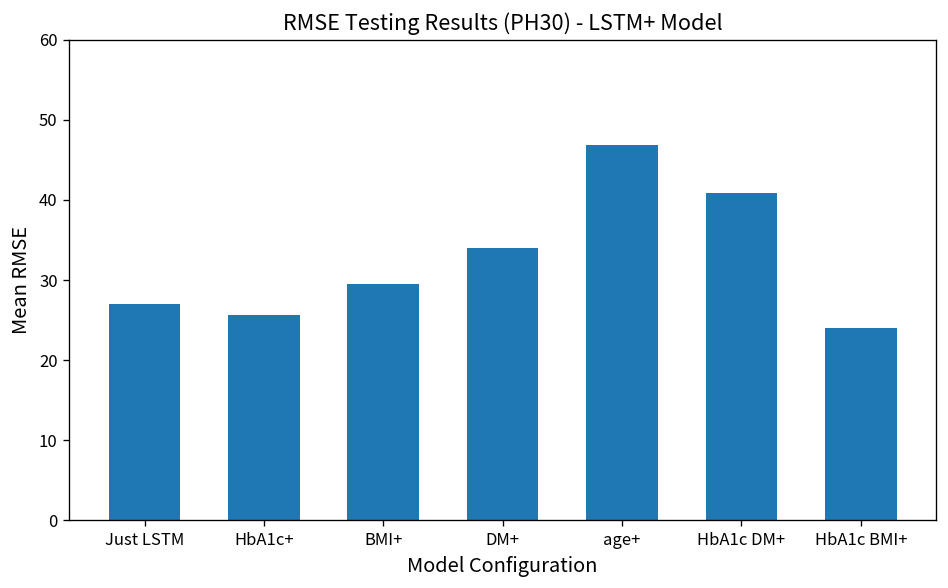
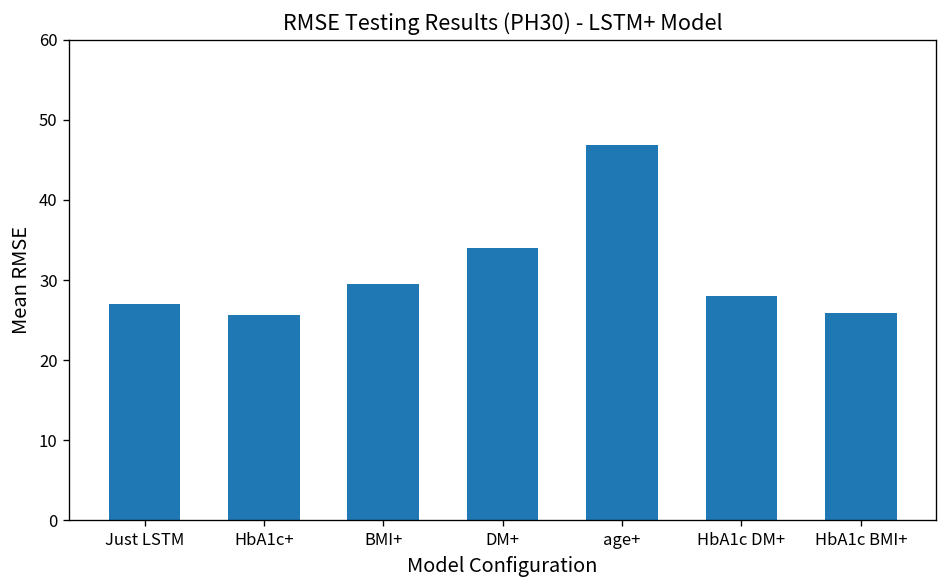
  {
    "Just LSTM": 27,
    "HbA1c+": 26,
    "BMI+": 29,
    "DM+": 34,
    "age+": 47,
-   "HbA1c DM+": 41,
-   "HbA1c BMI+": 24
+   "HbA1c DM+": 28,
+   "HbA1c BMI+": 26
  }
